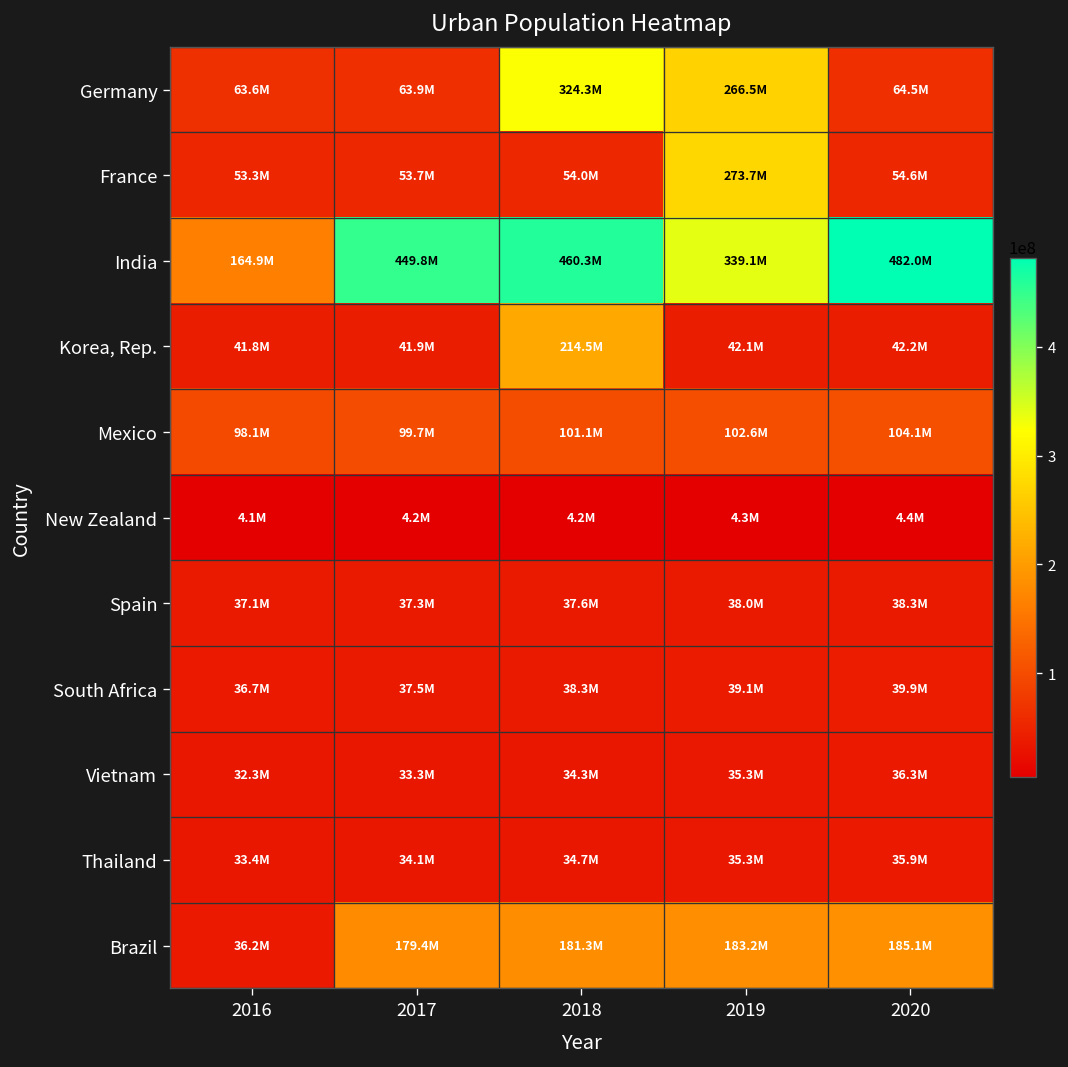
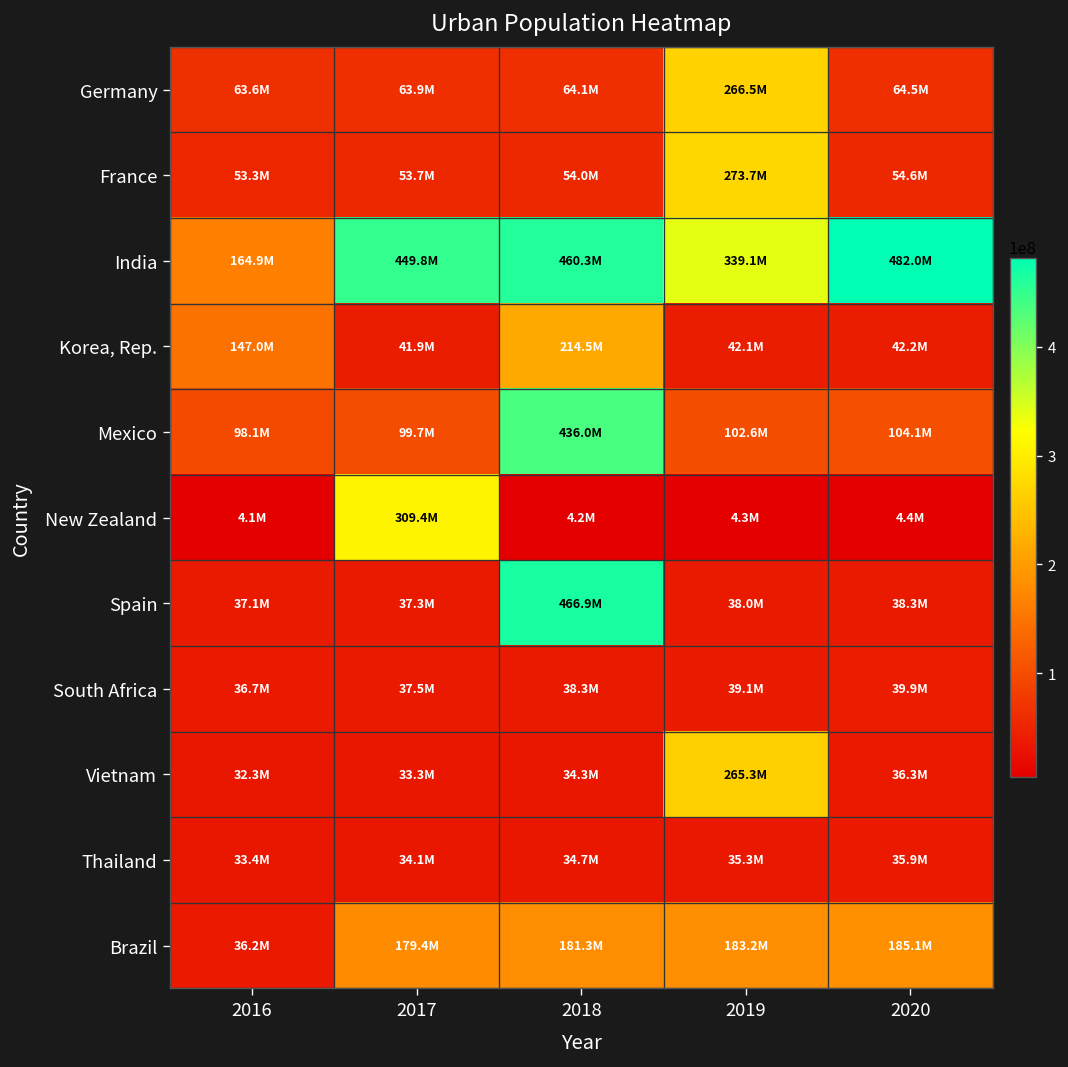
  {
    "Germany": {
      "2016": "63.6M",
      "2017": "63.9M",
-     "2018": "324.3M",
+     "2018": "64.1M",
      "2019": "266.5M",
      "2020": "64.5M"
    },
    "France": {
      "2016": "53.3M",
      "2017": "53.7M",
      "2018": "54.0M",
      "2019": "273.7M",
      "2020": "54.6M"
    },
    "India": {
      "2016": "164.9M",
      "2017": "449.8M",
      "2018": "460.3M",
      "2019": "339.1M",
      "2020": "482.0M"
    },
    "Korea, Rep.": {
-     "2016": "41.8M",
+     "2016": "147.0M",
      "2017": "41.9M",
      "2018": "214.5M",
      "2019": "42.1M",
      "2020": "42.2M"
    },
    "Mexico": {
      "2016": "98.1M",
      "2017": "99.7M",
-     "2018": "101.1M",
+     "2018": "436.0M",
      "2019": "102.6M",
      "2020": "104.1M"
    },
    "New Zealand": {
      "2016": "4.1M",
-     "2017": "4.2M",
+     "2017": "309.4M",
      "2018": "4.2M",
      "2019": "4.3M",
      "2020": "4.4M"
    },
    "Spain": {
      "2016": "37.1M",
      "2017": "37.3M",
-     "2018": "37.6M",
+     "2018": "466.9M",
      "2019": "38.0M",
      "2020": "38.3M"
    },
    "South Africa": {
      "2016": "36.7M",
      "2017": "37.5M",
      "2018": "38.3M",
      "2019": "39.1M",
      "2020": "39.9M"
    },
    "Vietnam": {
      "2016": "32.3M",
      "2017": "33.3M",
      "2018": "34.3M",
-     "2019": "35.3M",
+     "2019": "265.3M",
      "2020": "36.3M"
    },
    "Thailand": {
      "2016": "33.4M",
      "2017": "34.1M",
      "2018": "34.7M",
      "2019": "35.3M",
      "2020": "35.9M"
    },
    "Brazil": {
      "2016": "36.2M",
      "2017": "179.4M",
      "2018": "181.3M",
      "2019": "183.2M",
      "2020": "185.1M"
    }
  }
